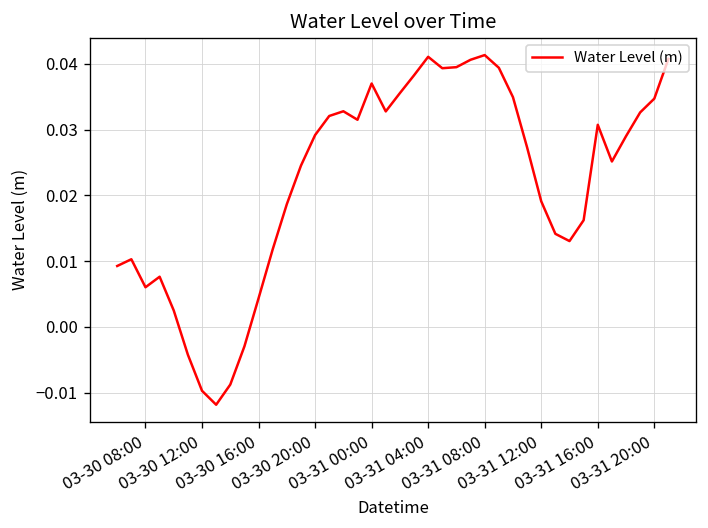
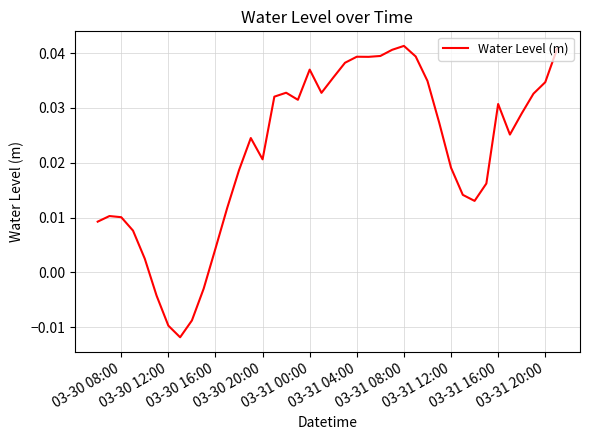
  {
-   "03-30 08:00": 0.006,
+   "03-30 08:00": 0.010,
    "03-30 12:00": -0.010,
    "03-30 16:00": 0.004,
-   "03-30 20:00": 0.029,
+   "03-30 20:00": 0.021,
    "03-31 00:00": 0.037,
-   "03-31 04:00": 0.041,
+   "03-31 04:00": 0.039,
    "03-31 08:00": 0.041,
    "03-31 12:00": 0.019,
    "03-31 16:00": 0.031,
    "03-31 20:00": 0.035
  }
